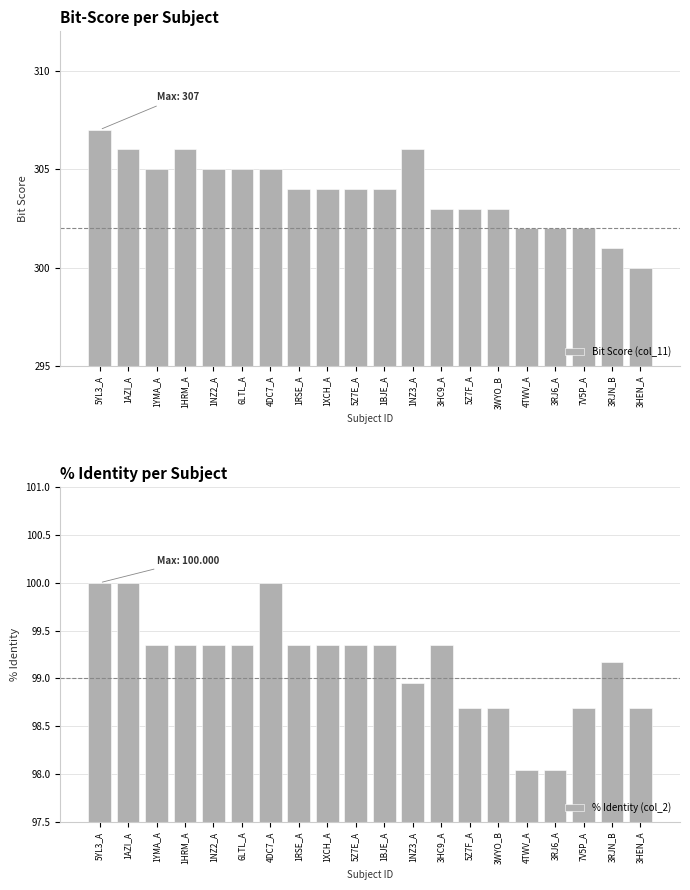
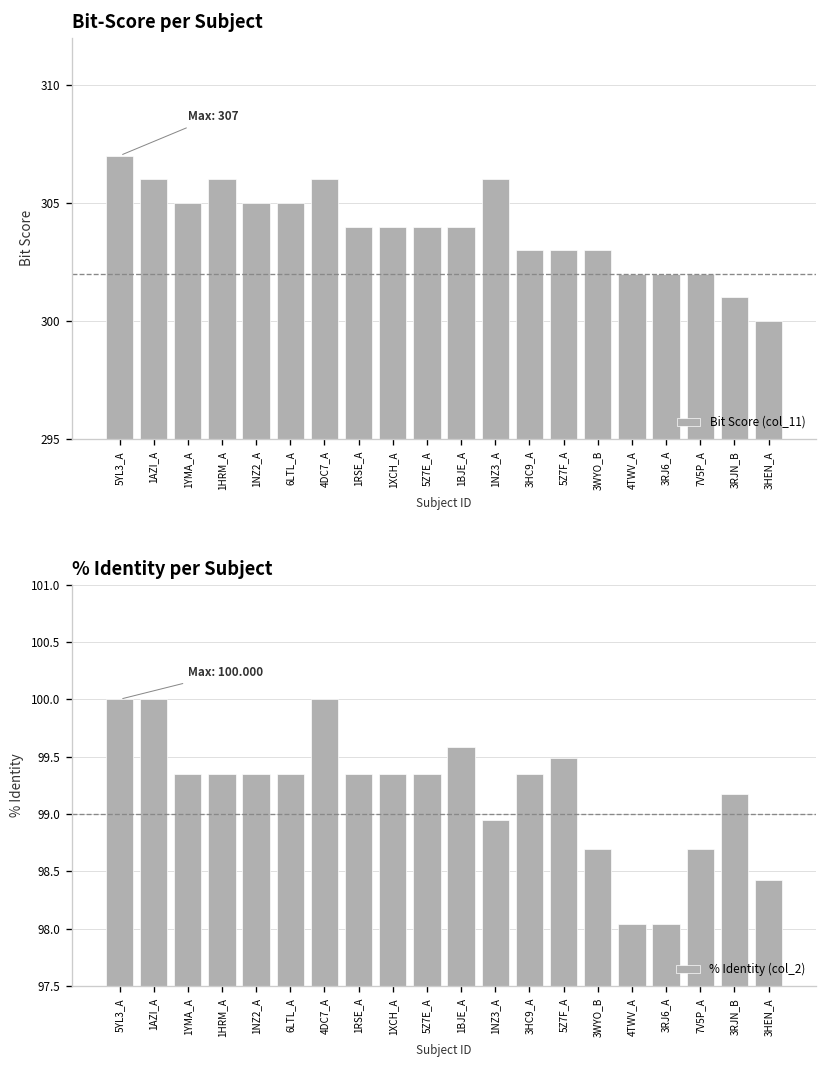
  {
    "Bit-Score per Subject": {
      "1AZI_A": 306,
      "1YMA_A": 305,
      "1HRM_A": 306,
      "1NZ2_A": 305,
      "6LTL_A": 305,
-     "4DC7_A": 305,
+     "4DC7_A": 306,
      "1RSE_A": 304,
      "1XCH_A": 304,
      "5Z7E_A": 304,
      "1BJE_A": 304,
      "1NZ3_A": 306,
      "3HC9_A": 303,
      "5Z7F_A": 303,
      "3WYO_B": 303,
      "4TWV_A": 302,
      "3RJ6_A": 302,
      "7V5P_A": 302,
      "3RJN_B": 301,
      "3HEN_A": 300
    },
    "% Identity per Subject": {
      "5YL3_A": 100.0,
      "1YMA_A": 99.3,
      "1HRM_A": 99.3,
      "1NZ2_A": 99.3,
      "6LTL_A": 99.3,
      "4DC7_A": 100.0,
      "1RSE_A": 99.3,
      "1XCH_A": 99.3,
      "5Z7E_A": 99.3,
-     "1BJE_A": 99.3,
+     "1BJE_A": 99.6,
      "1NZ3_A": 99.0,
      "3HC9_A": 99.3,
-     "5Z7F_A": 98.7,
+     "5Z7F_A": 99.5,
      "3WYO_B": 98.7,
      "4TWV_A": 98.0,
      "3RJ6_A": 98.0,
      "7V5P_A": 98.7,
      "3RJN_B": 99.2,
-     "3HEN_A": 98.7
+     "3HEN_A": 98.4
    }
  }
